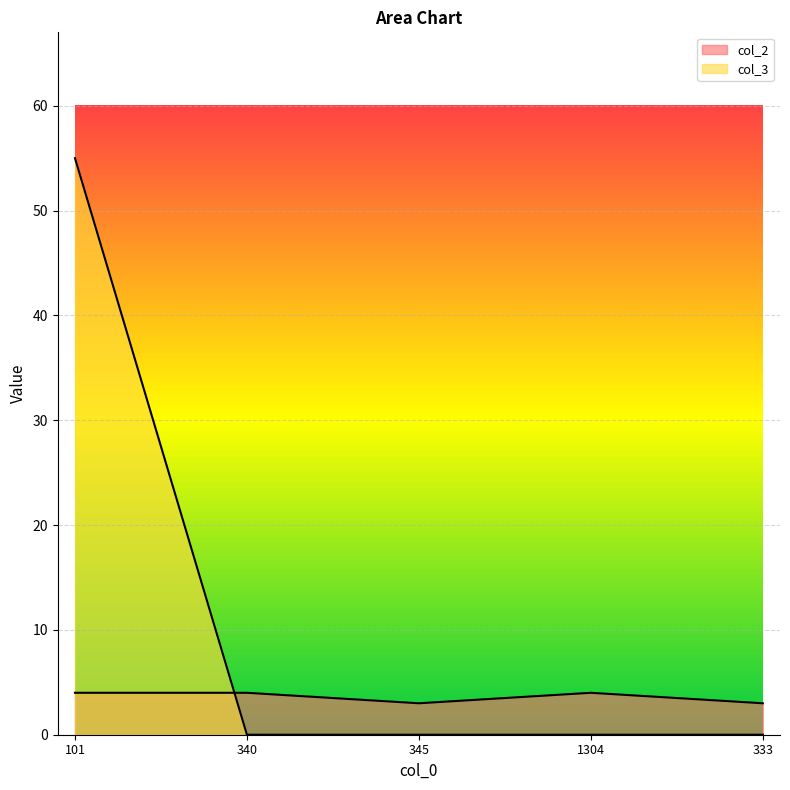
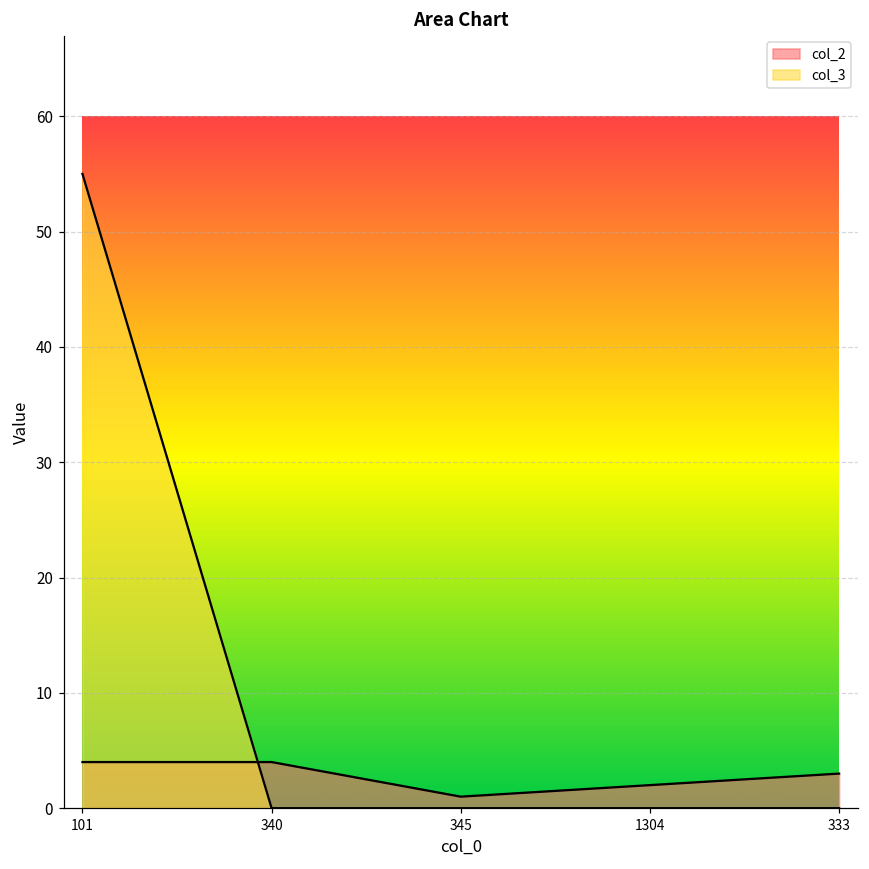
  {
    "col_2": {
      "101": 4,
      "340": 4,
-     "345": 3,
-     "1304": 4,
+     "345": 1,
+     "1304": 2,
      "333": 3
    },
    "col_3": {
      "101": 55,
      "340": 0,
      "345": 0,
      "1304": 0,
      "333": 0
    }
  }
